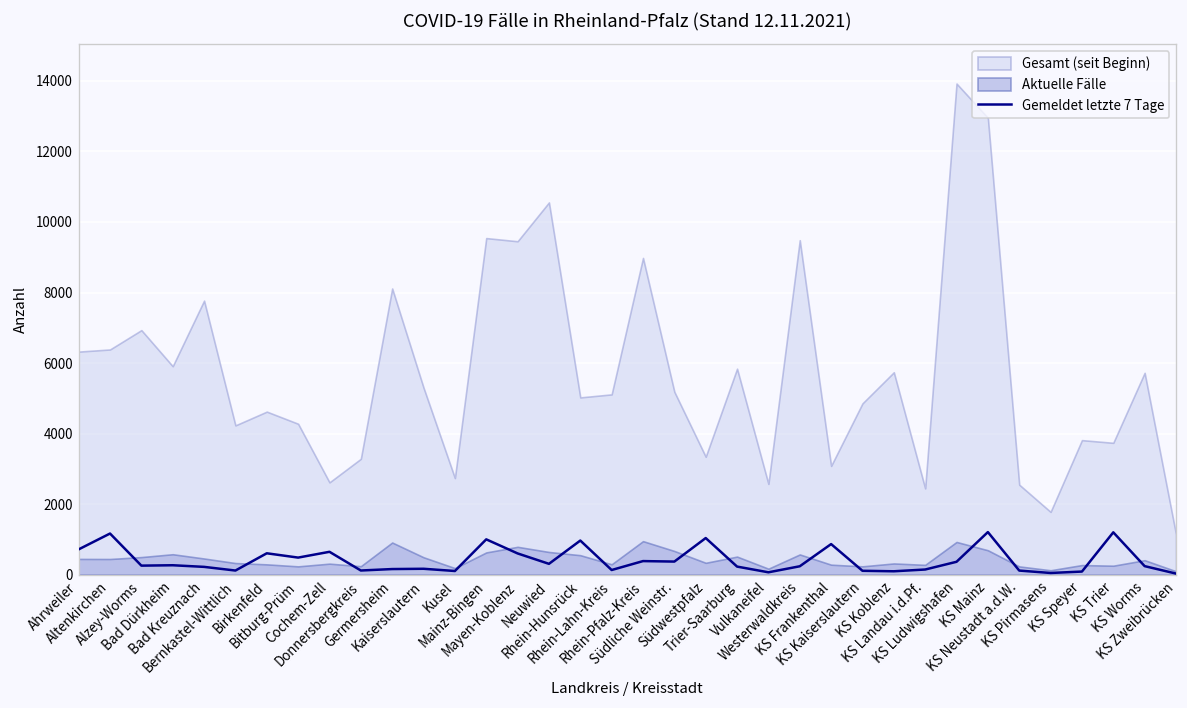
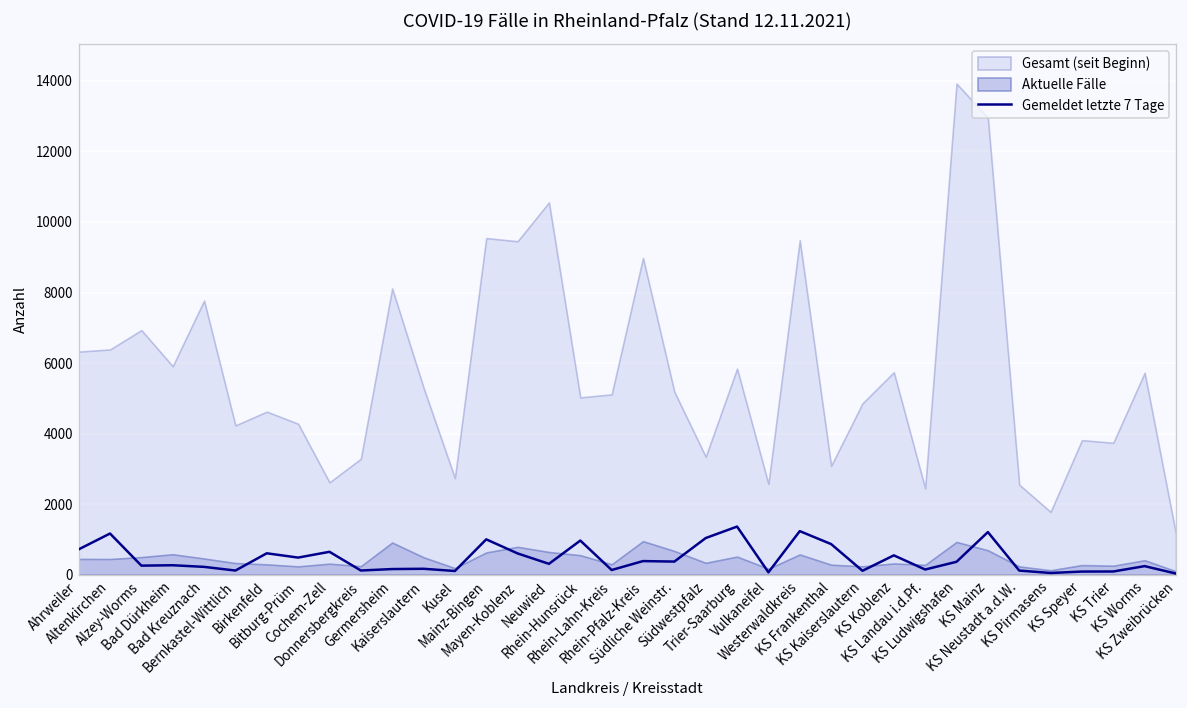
  {
    "Gemeldet letzte 7 Tage": {
      "Ahrweiler": 700,
      "Altenkirchen": 1200,
      "Alzey-Worms": 300,
      "Bad Dürkheim": 300,
      "Bad Kreuznach": 200,
      "Bernkastel-Wittlich": 100,
      "Birkenfeld": 600,
      "Bitburg-Prüm": 500,
      "Cochem-Zell": 700,
      "Donnersbergkreis": 100,
      "Germersheim": 200,
      "Kaiserslautern": 200,
      "Mainz-Bingen": 1000,
      "Mayen-Koblenz": 600,
      "Neuwied": 300,
      "Rhein-Hunsrück": 1000,
      "Rhein-Lahn-Kreis": 100,
      "Rhein-Pfalz-Kreis": 400,
      "Südliche Weinstr.": 400,
      "Südwestpfalz": 1000,
-     "Trier-Saarburg": 200,
+     "Trier-Saarburg": 1400,
      "Vulkaneifel": 100,
-     "Westerwaldkreis": 200,
+     "Westerwaldkreis": 1200,
      "KS Frankenthal": 900,
      "KS Kaiserslautern": 100,
-     "KS Koblenz": 100,
+     "KS Koblenz": 600,
      "KS Landau i.d.Pf.": 100,
      "KS Ludwigshafen": 400,
      "KS Mainz": 1200,
      "KS Neustadt a.d.W.": 100,
      "KS Speyer": 100,
-     "KS Trier": 1200,
+     "KS Trier": 100,
      "KS Worms": 200
    }
  }
